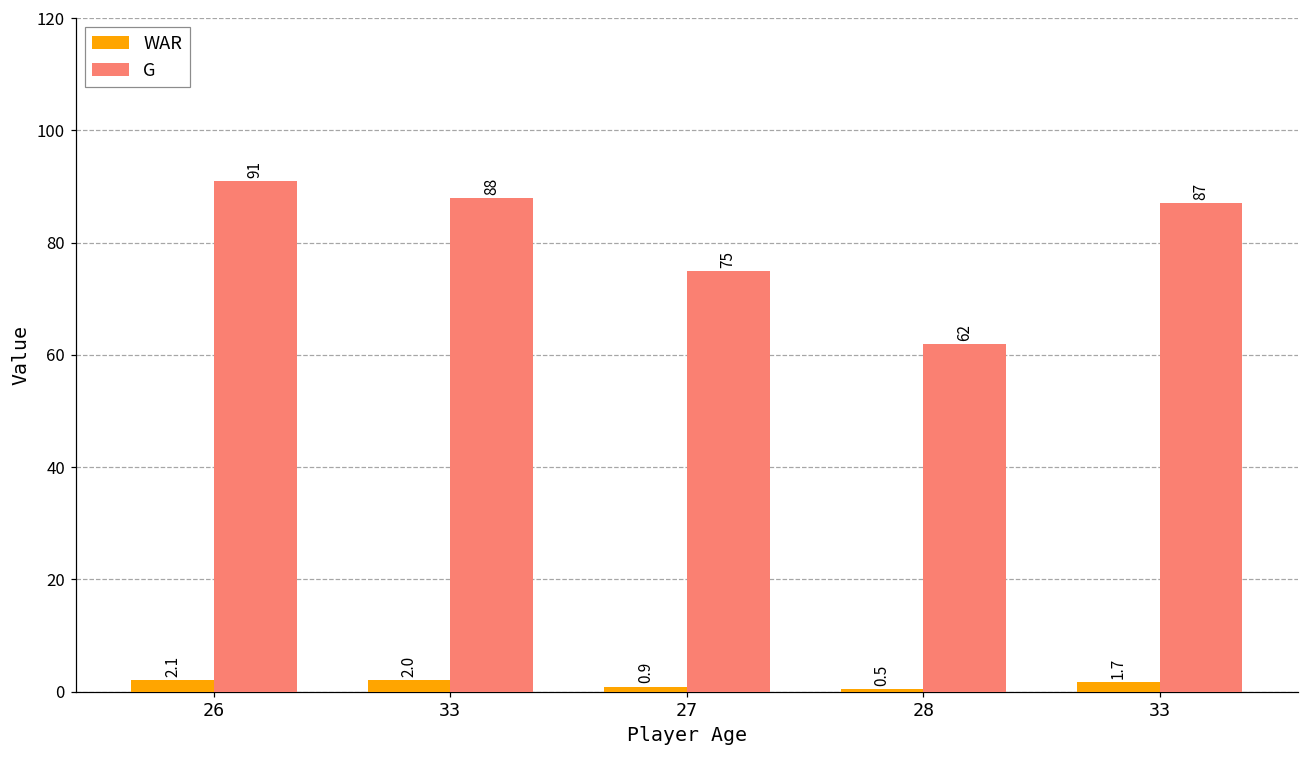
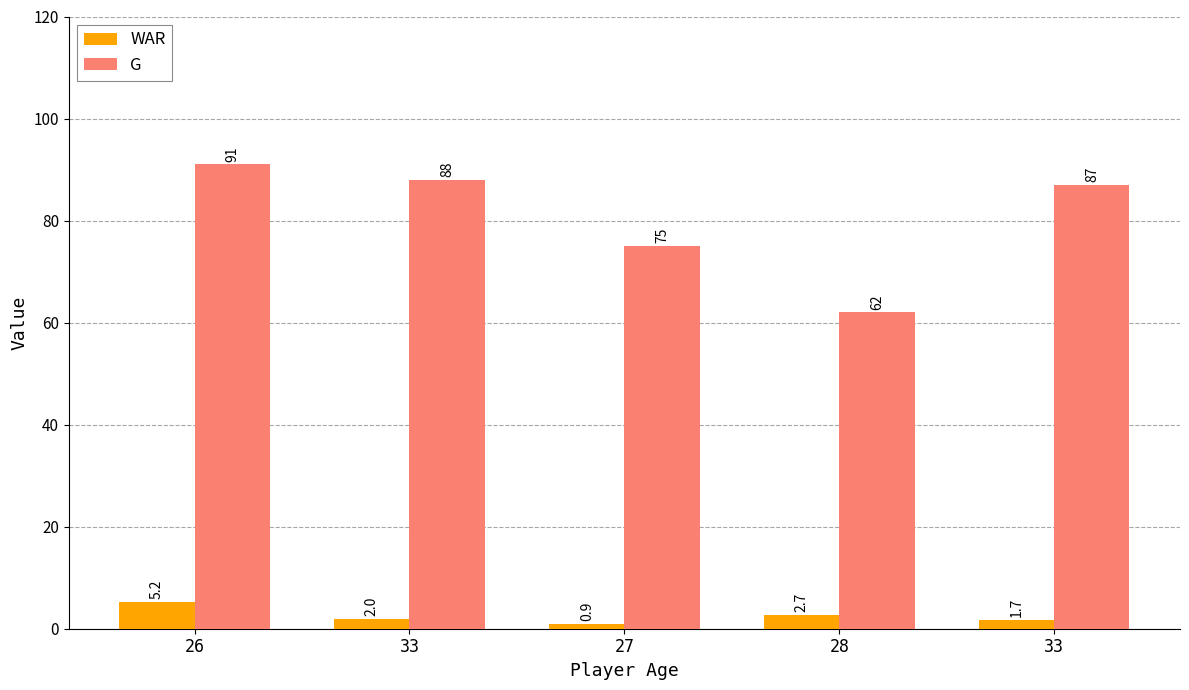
  {
    "WAR": {
-     "26": 2.1,
+     "26": 5.2,
      "27": 0.9,
-     "28": 0.5
+     "28": 2.7
    },
    "G": {
      "26": 91,
      "27": 75,
      "28": 62
    }
  }
